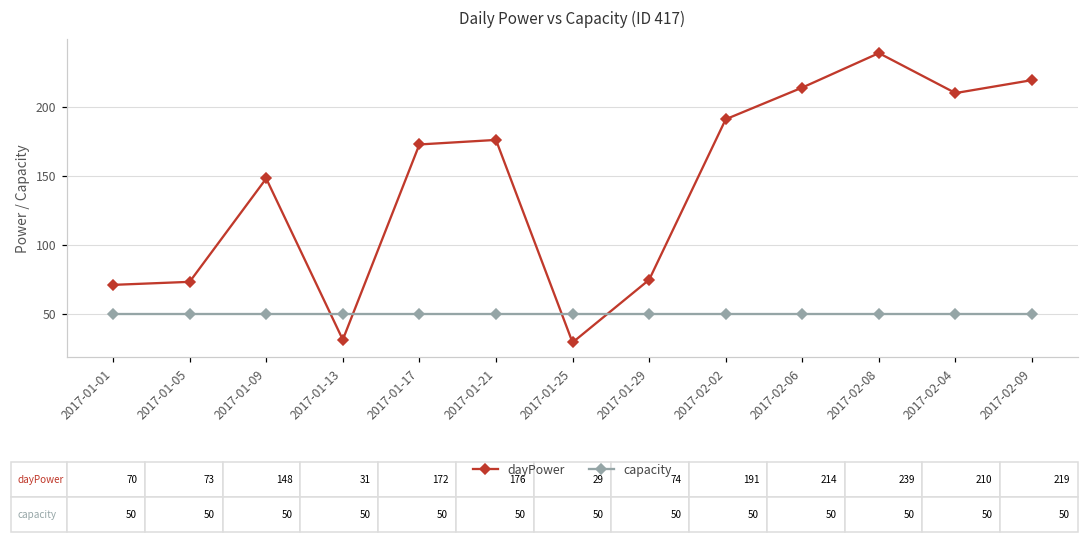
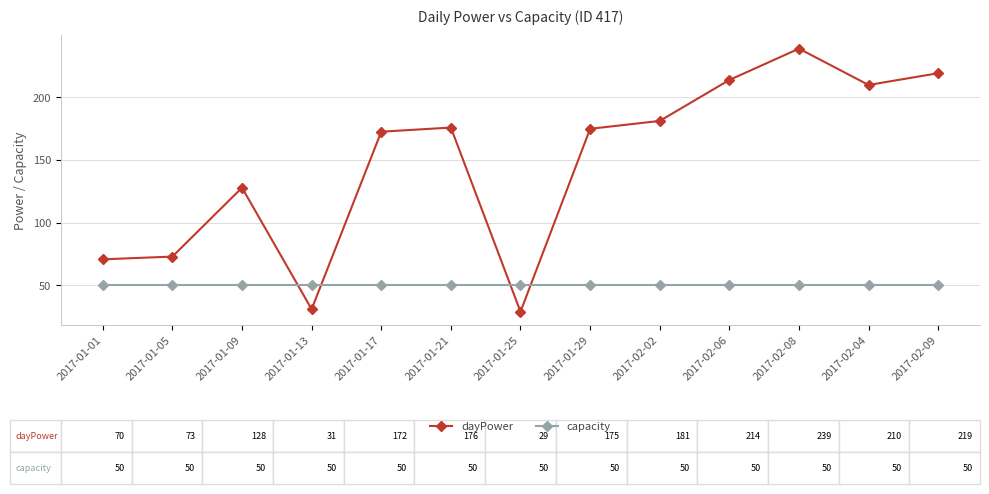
  {
    "dayPower": {
-     "2017-01-09": 148,
-     "2017-01-29": 74,
-     "2017-02-02": 191
+     "2017-01-09": 128,
+     "2017-01-29": 175,
+     "2017-02-02": 181
    },
    "capacity": {
      "2017-01-01": 50,
      "2017-01-05": 50,
      "2017-01-09": 50,
      "2017-01-13": 50,
      "2017-01-17": 50,
      "2017-01-21": 50,
      "2017-01-25": 50,
      "2017-01-29": 50,
      "2017-02-02": 50,
      "2017-02-06": 50,
      "2017-02-08": 50,
      "2017-02-04": 50,
      "2017-02-09": 50
    }
  }
